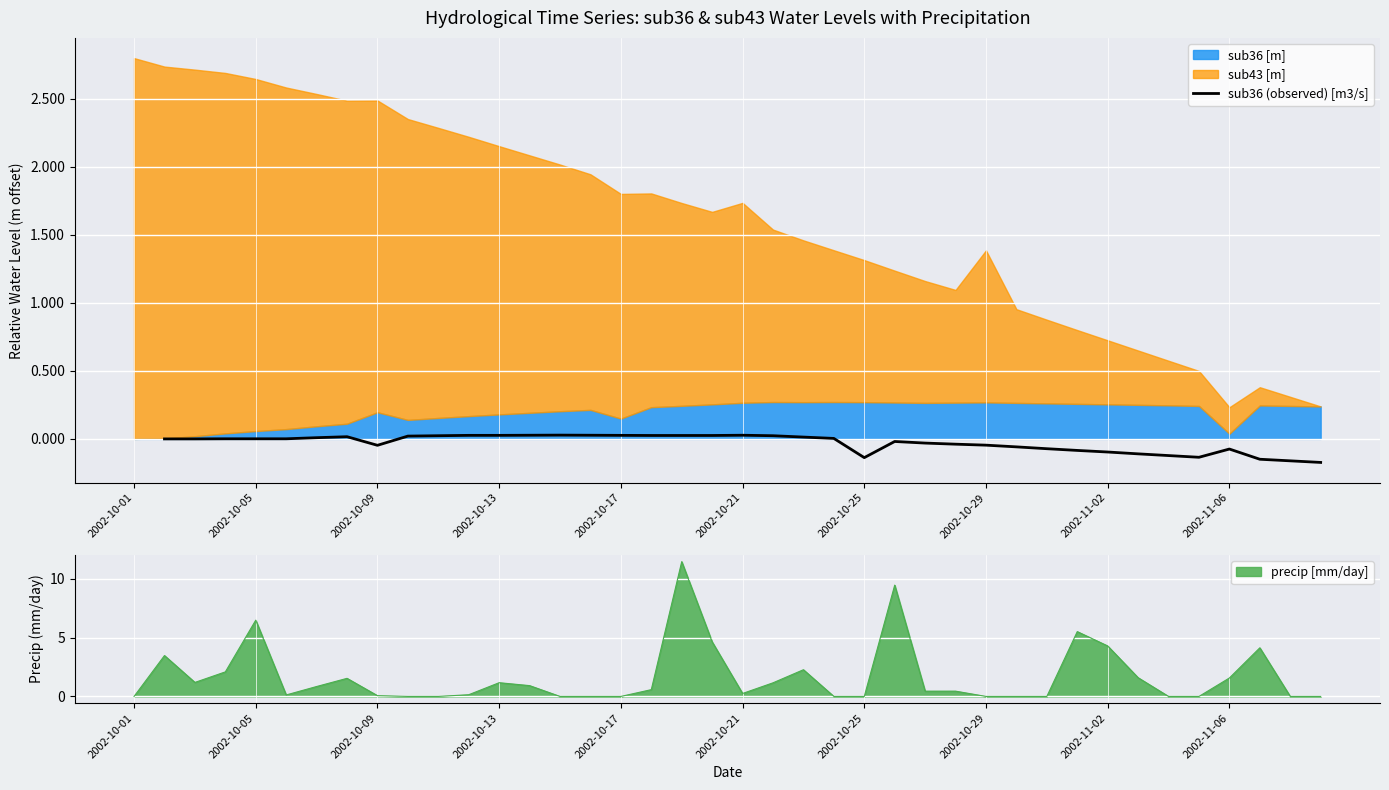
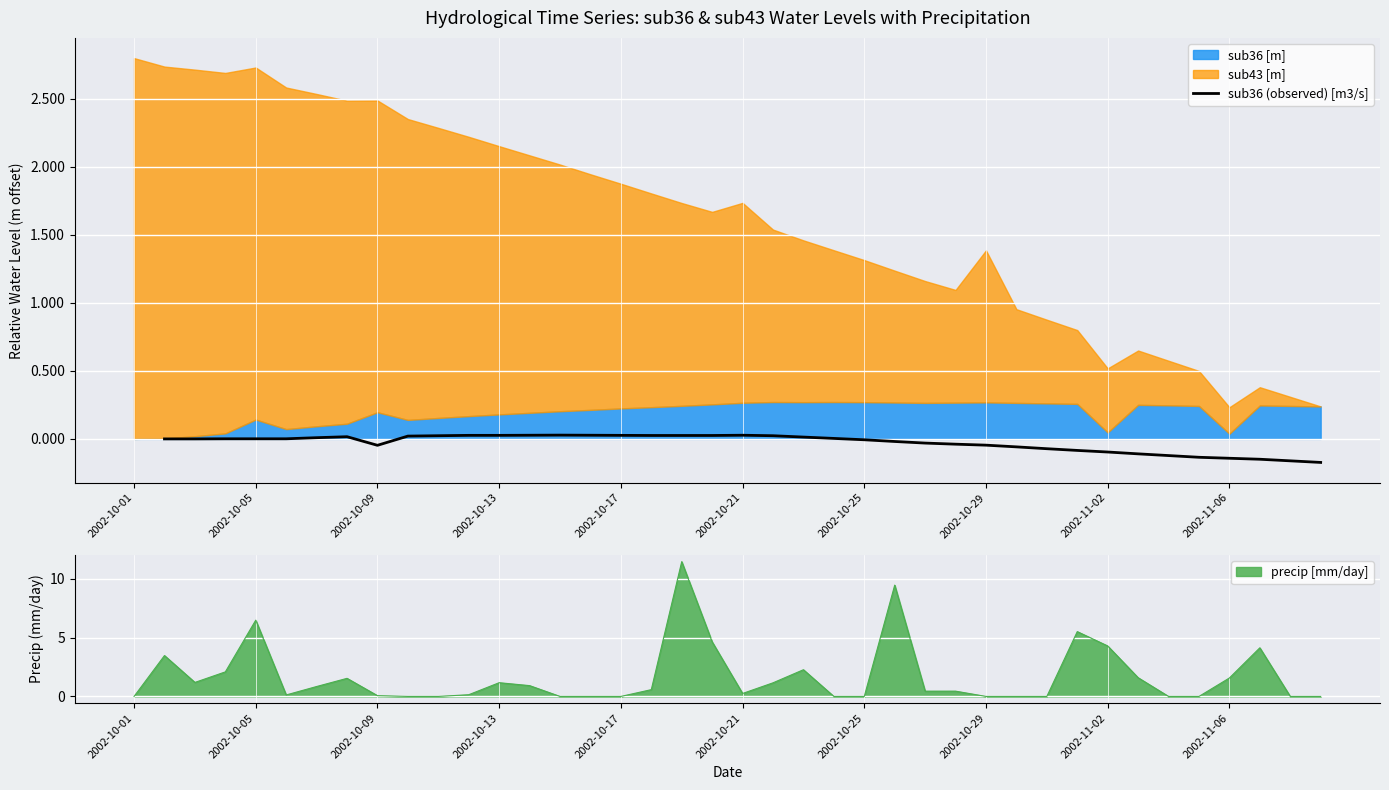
  {
    "Hydrological Time Series: sub36 & sub43 Water Levels with Precipitation": {
      "sub36 [m]": {
        "2002-10-01": 0.00,
-       "2002-10-05": 0.06,
+       "2002-10-05": 0.14,
        "2002-10-09": 0.20,
        "2002-10-13": 0.18,
-       "2002-10-17": 0.15,
+       "2002-10-17": 0.22,
        "2002-10-21": 0.27,
        "2002-10-25": 0.27,
        "2002-10-29": 0.27,
-       "2002-11-02": 0.25,
+       "2002-11-02": 0.05,
        "2002-11-06": 0.04
      },
      "sub36 (observed) [m3/s]": {
        "2002-10-05": 0.00,
        "2002-10-09": -0.05,
        "2002-10-13": 0.03,
        "2002-10-17": 0.03,
        "2002-10-21": 0.03,
-       "2002-10-25": -0.14,
+       "2002-10-25": -0.01,
        "2002-10-29": -0.05,
        "2002-11-02": -0.10,
-       "2002-11-06": -0.07
+       "2002-11-06": -0.14
      },
      "sub43 [m]": {
        "2002-10-01": 2.80,
        "2002-10-05": 2.59,
        "2002-10-09": 2.29,
        "2002-10-13": 1.97,
        "2002-10-17": 1.65,
        "2002-10-21": 1.47,
        "2002-10-25": 1.04,
        "2002-10-29": 1.12,
        "2002-11-02": 0.47,
        "2002-11-06": 0.19
      }
    }
  }
